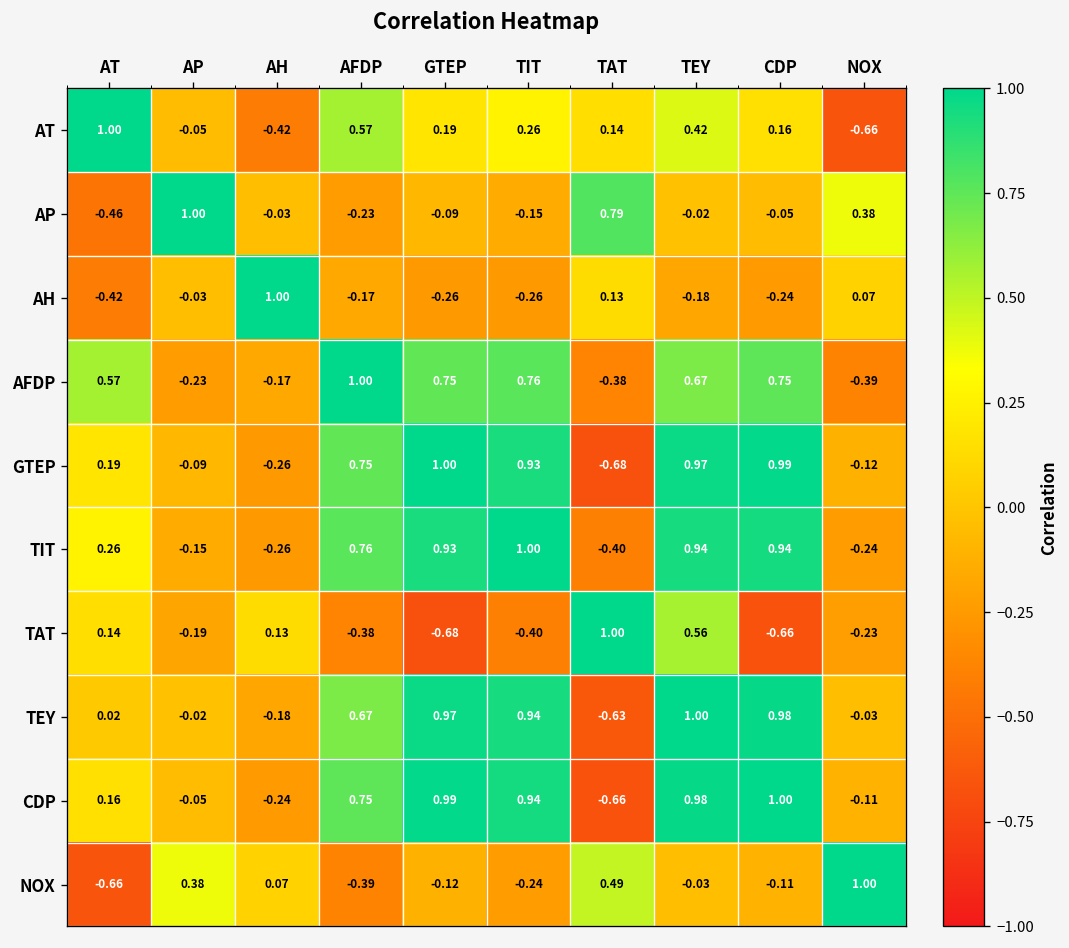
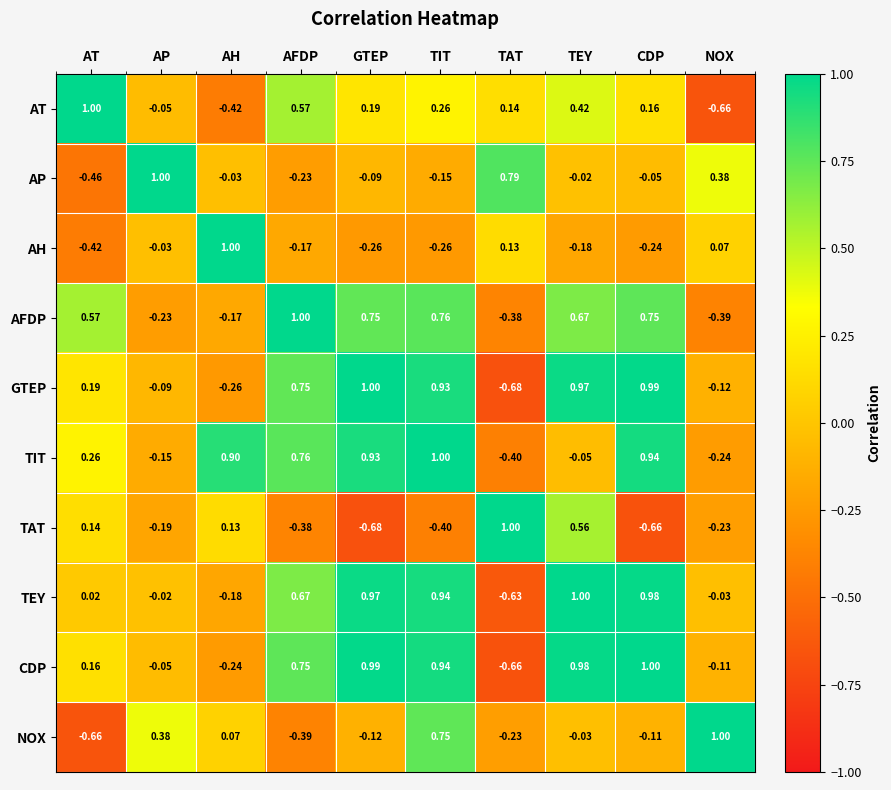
  {
    "AT": {
      "AT": 1.00,
      "AP": -0.05,
      "AH": -0.42,
      "AFDP": 0.57,
      "GTEP": 0.19,
      "TIT": 0.26,
      "TAT": 0.14,
      "TEY": 0.42,
      "CDP": 0.16,
      "NOX": -0.66
    },
    "AP": {
      "AT": -0.46,
      "AP": 1.00,
      "AH": -0.03,
      "AFDP": -0.23,
      "GTEP": -0.09,
      "TIT": -0.15,
      "TAT": 0.79,
      "TEY": -0.02,
      "CDP": -0.05,
      "NOX": 0.38
    },
    "AH": {
      "AT": -0.42,
      "AP": -0.03,
      "AH": 1.00,
      "AFDP": -0.17,
      "GTEP": -0.26,
      "TIT": -0.26,
      "TAT": 0.13,
      "TEY": -0.18,
      "CDP": -0.24,
      "NOX": 0.07
    },
    "AFDP": {
      "AT": 0.57,
      "AP": -0.23,
      "AH": -0.17,
      "AFDP": 1.00,
      "GTEP": 0.75,
      "TIT": 0.76,
      "TAT": -0.38,
      "TEY": 0.67,
      "CDP": 0.75,
      "NOX": -0.39
    },
    "GTEP": {
      "AT": 0.19,
      "AP": -0.09,
      "AH": -0.26,
      "AFDP": 0.75,
      "GTEP": 1.00,
      "TIT": 0.93,
      "TAT": -0.68,
      "TEY": 0.97,
      "CDP": 0.99,
      "NOX": -0.12
    },
    "TIT": {
      "AT": 0.26,
      "AP": -0.15,
-     "AH": -0.26,
+     "AH": 0.90,
      "AFDP": 0.76,
      "GTEP": 0.93,
      "TIT": 1.00,
      "TAT": -0.40,
-     "TEY": 0.94,
+     "TEY": -0.05,
      "CDP": 0.94,
      "NOX": -0.24
    },
    "TAT": {
      "AT": 0.14,
      "AP": -0.19,
      "AH": 0.13,
      "AFDP": -0.38,
      "GTEP": -0.68,
      "TIT": -0.40,
      "TAT": 1.00,
      "TEY": 0.56,
      "CDP": -0.66,
      "NOX": -0.23
    },
    "TEY": {
      "AT": 0.02,
      "AP": -0.02,
      "AH": -0.18,
      "AFDP": 0.67,
      "GTEP": 0.97,
      "TIT": 0.94,
      "TAT": -0.63,
      "TEY": 1.00,
      "CDP": 0.98,
      "NOX": -0.03
    },
    "CDP": {
      "AT": 0.16,
      "AP": -0.05,
      "AH": -0.24,
      "AFDP": 0.75,
      "GTEP": 0.99,
      "TIT": 0.94,
      "TAT": -0.66,
      "TEY": 0.98,
      "CDP": 1.00,
      "NOX": -0.11
    },
    "NOX": {
      "AT": -0.66,
      "AP": 0.38,
      "AH": 0.07,
      "AFDP": -0.39,
      "GTEP": -0.12,
-     "TIT": -0.24,
-     "TAT": 0.49,
+     "TIT": 0.75,
+     "TAT": -0.23,
      "TEY": -0.03,
      "CDP": -0.11,
      "NOX": 1.00
    }
  }
